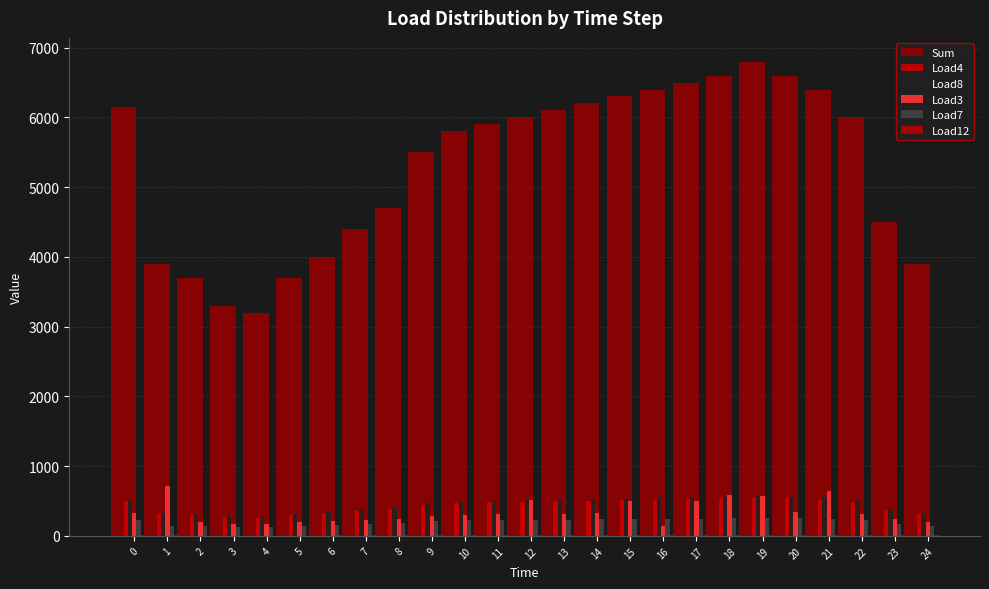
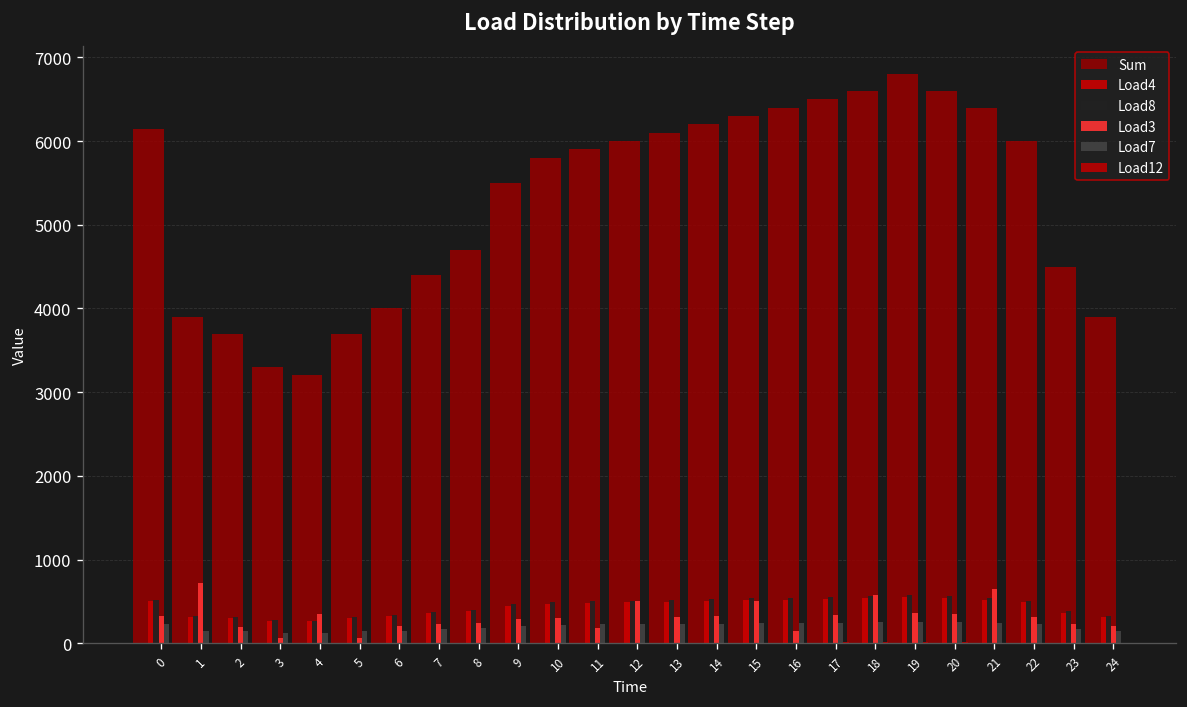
  {
    "Load3": {
-     "3": 200,
-     "4": 200,
-     "5": 200,
-     "11": 300,
-     "17": 500,
-     "19": 600
+     "3": 100,
+     "4": 300,
+     "5": 100,
+     "11": 200,
+     "17": 300,
+     "19": 400
    }
  }
